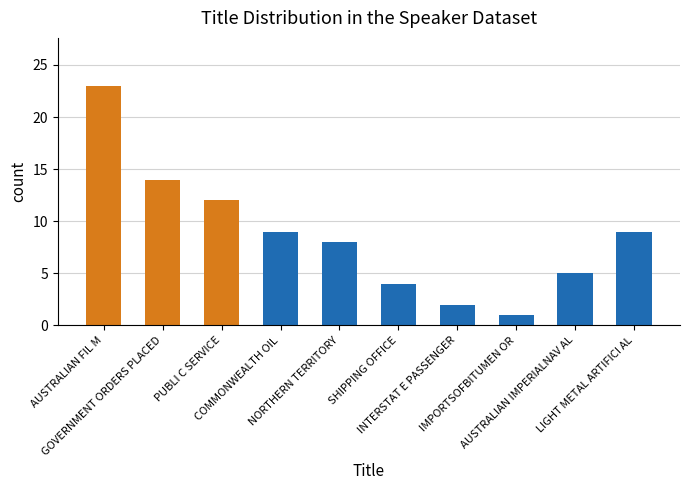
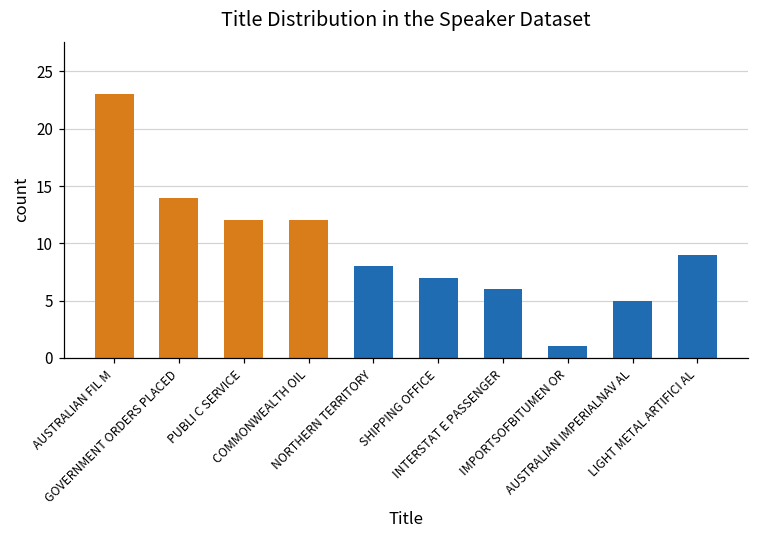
  {
    "AUSTRALIAN FIL M": 23,
    "GOVERNMENT ORDERS PLACED": 14,
    "PUBLI C SERVICE": 12,
-   "COMMONWEALTH OIL": 9,
+   "COMMONWEALTH OIL": 12,
    "NORTHERN TERRITORY": 8,
-   "SHIPPING OFFICE": 4,
-   "INTERSTAT E PASSENGER": 2,
+   "SHIPPING OFFICE": 7,
+   "INTERSTAT E PASSENGER": 6,
    "IMPORTSOFBITUMEN OR": 1,
    "AUSTRALIAN IMPERIALNAV AL": 5,
    "LIGHT METAL ARTIFICI AL": 9
  }
